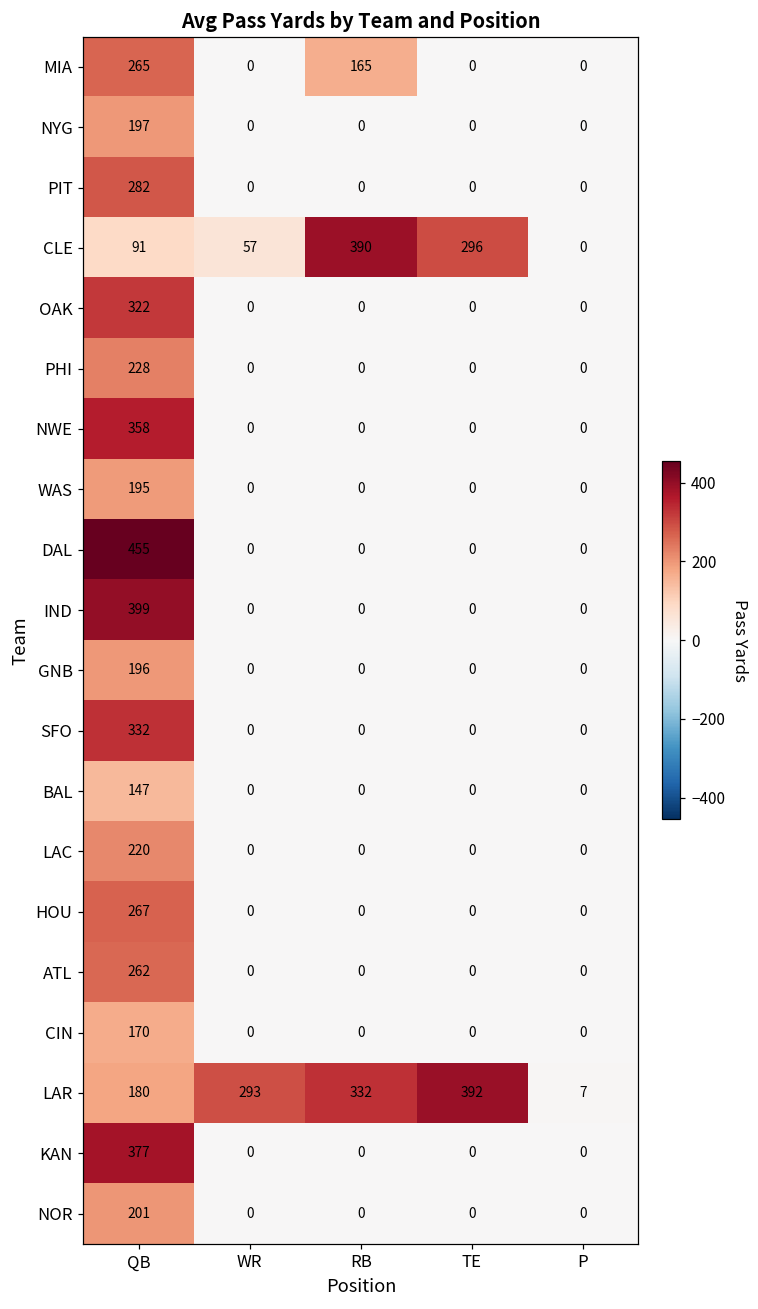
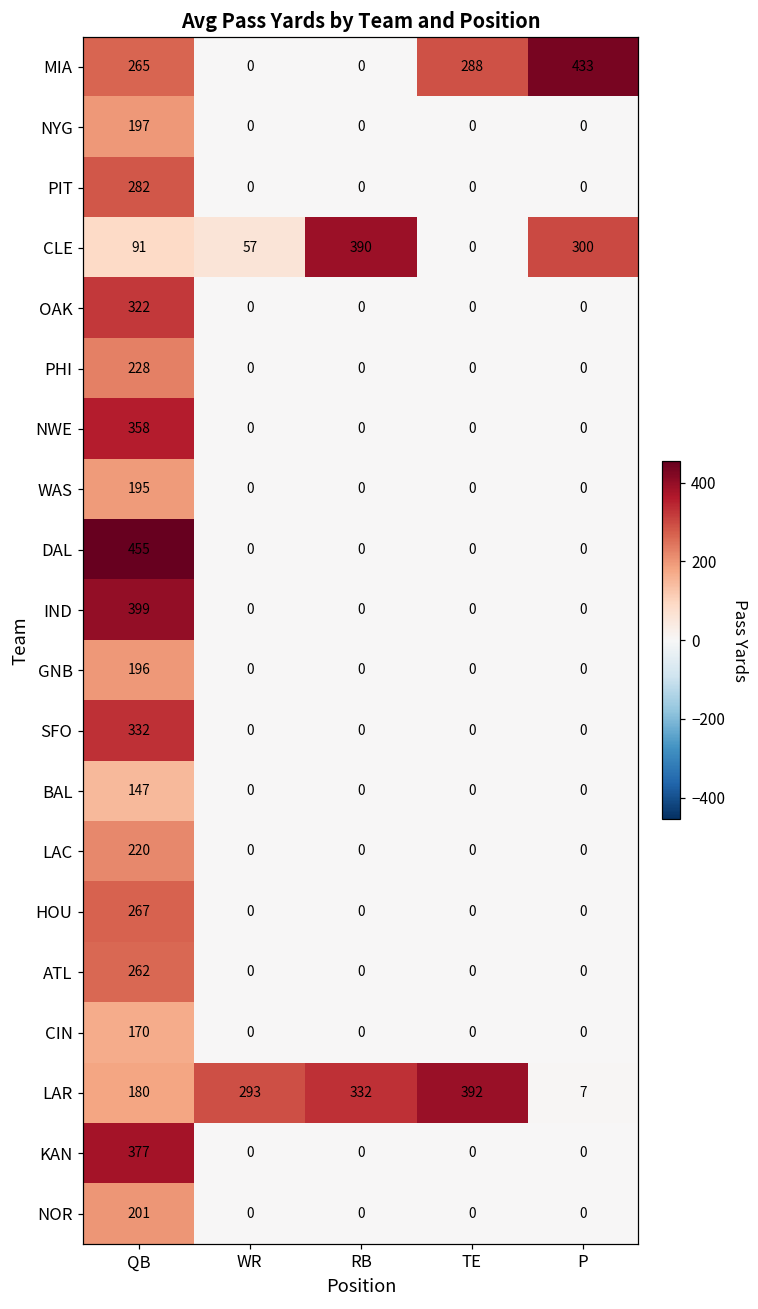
  {
    "MIA": {
      "QB": 265,
      "WR": 0,
-     "RB": 165,
-     "TE": 0,
-     "P": 0
+     "RB": 0,
+     "TE": 288,
+     "P": 433
    },
    "NYG": {
      "QB": 197,
      "WR": 0,
      "RB": 0,
      "TE": 0,
      "P": 0
    },
    "PIT": {
      "QB": 282,
      "WR": 0,
      "RB": 0,
      "TE": 0,
      "P": 0
    },
    "CLE": {
      "QB": 91,
      "WR": 57,
      "RB": 390,
-     "TE": 296,
-     "P": 0
+     "TE": 0,
+     "P": 300
    },
    "OAK": {
      "QB": 322,
      "WR": 0,
      "RB": 0,
      "TE": 0,
      "P": 0
    },
    "PHI": {
      "QB": 228,
      "WR": 0,
      "RB": 0,
      "TE": 0,
      "P": 0
    },
    "NWE": {
      "QB": 358,
      "WR": 0,
      "RB": 0,
      "TE": 0,
      "P": 0
    },
    "WAS": {
      "QB": 195,
      "WR": 0,
      "RB": 0,
      "TE": 0,
      "P": 0
    },
    "DAL": {
      "QB": 455,
      "WR": 0,
      "RB": 0,
      "TE": 0,
      "P": 0
    },
    "IND": {
      "QB": 399,
      "WR": 0,
      "RB": 0,
      "TE": 0,
      "P": 0
    },
    "GNB": {
      "QB": 196,
      "WR": 0,
      "RB": 0,
      "TE": 0,
      "P": 0
    },
    "SFO": {
      "QB": 332,
      "WR": 0,
      "RB": 0,
      "TE": 0,
      "P": 0
    },
    "BAL": {
      "QB": 147,
      "WR": 0,
      "RB": 0,
      "TE": 0,
      "P": 0
    },
    "LAC": {
      "QB": 220,
      "WR": 0,
      "RB": 0,
      "TE": 0,
      "P": 0
    },
    "HOU": {
      "QB": 267,
      "WR": 0,
      "RB": 0,
      "TE": 0,
      "P": 0
    },
    "ATL": {
      "QB": 262,
      "WR": 0,
      "RB": 0,
      "TE": 0,
      "P": 0
    },
    "CIN": {
      "QB": 170,
      "WR": 0,
      "RB": 0,
      "TE": 0,
      "P": 0
    },
    "LAR": {
      "QB": 180,
      "WR": 293,
      "RB": 332,
      "TE": 392,
      "P": 7
    },
    "KAN": {
      "QB": 377,
      "WR": 0,
      "RB": 0,
      "TE": 0,
      "P": 0
    },
    "NOR": {
      "QB": 201,
      "WR": 0,
      "RB": 0,
      "TE": 0,
      "P": 0
    }
  }
